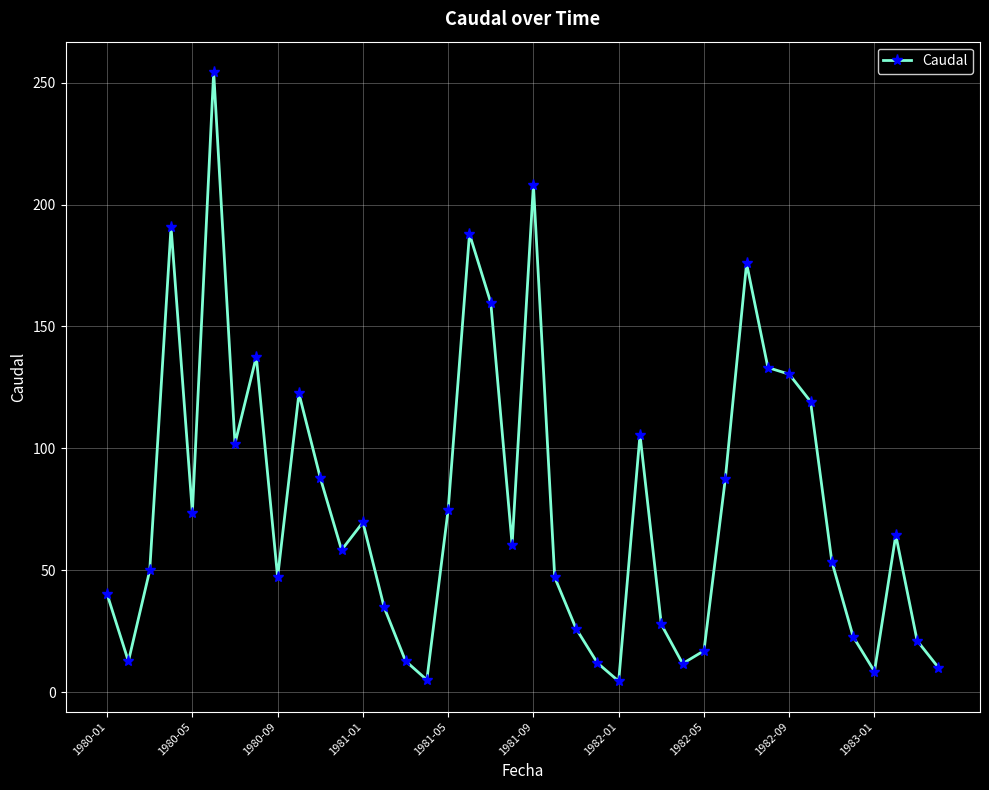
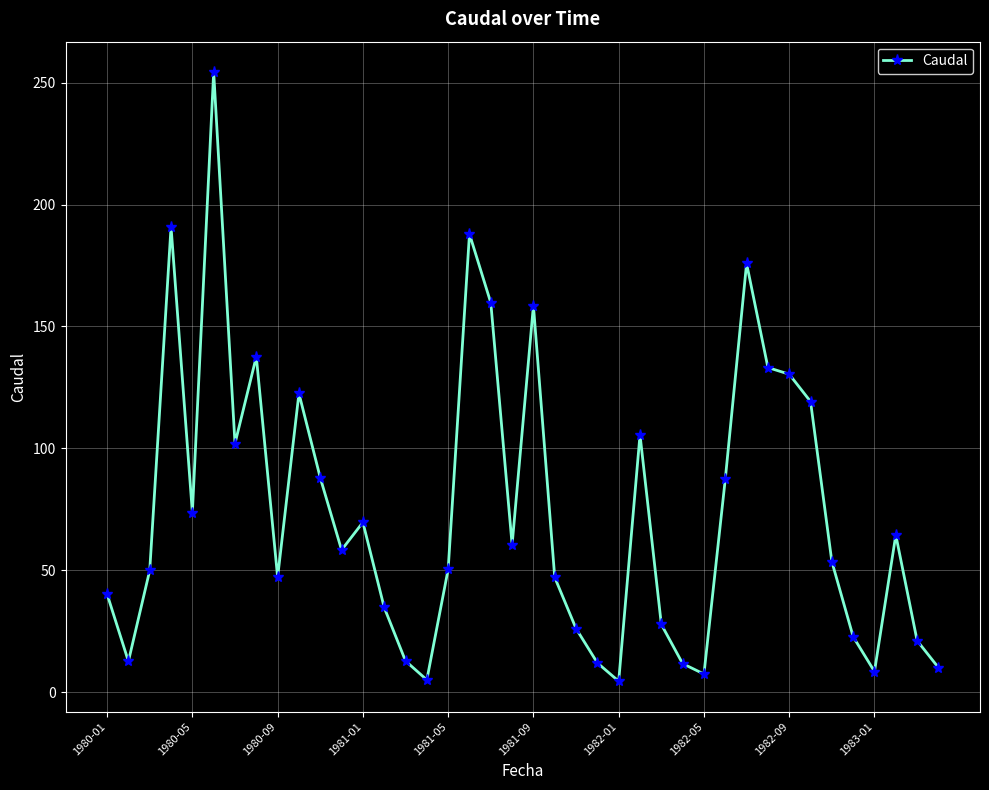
  {
    "1980-01": 40,
    "1980-05": 74,
    "1980-09": 47,
    "1981-01": 70,
-   "1981-05": 75,
-   "1981-09": 208,
+   "1981-05": 50,
+   "1981-09": 159,
    "1982-01": 4,
-   "1982-05": 17,
+   "1982-05": 7,
    "1982-09": 130,
    "1983-01": 8
  }
